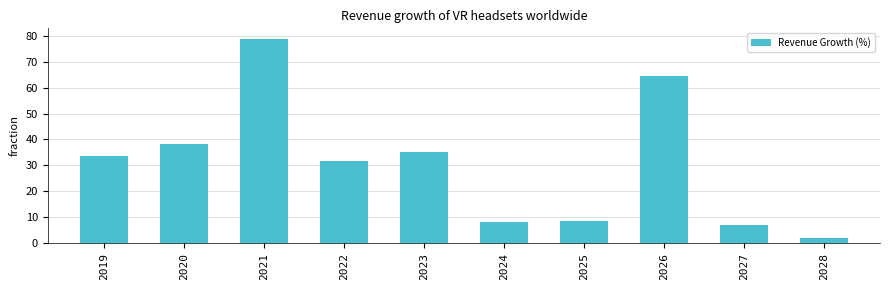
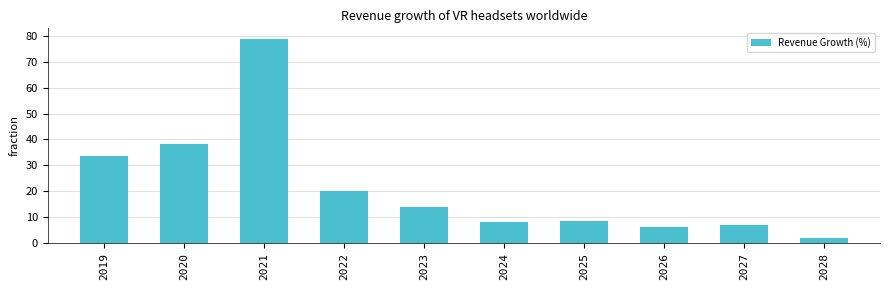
  {
    "2019": 33,
    "2020": 38,
    "2021": 79,
-   "2022": 32,
-   "2023": 35,
+   "2022": 20,
+   "2023": 14,
    "2024": 8,
    "2025": 9,
-   "2026": 65,
+   "2026": 6,
    "2027": 7,
    "2028": 2
  }
